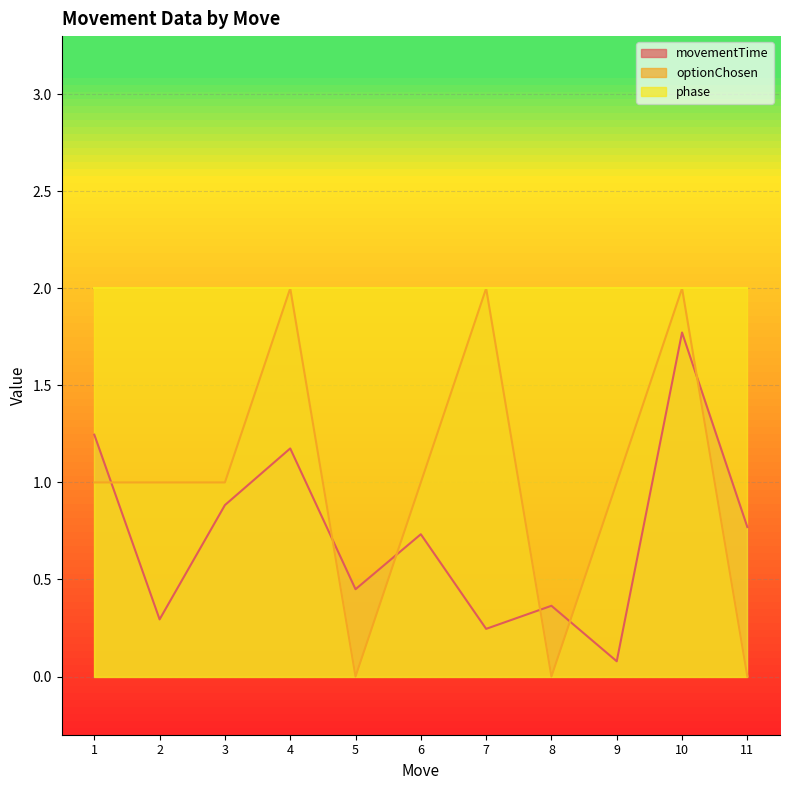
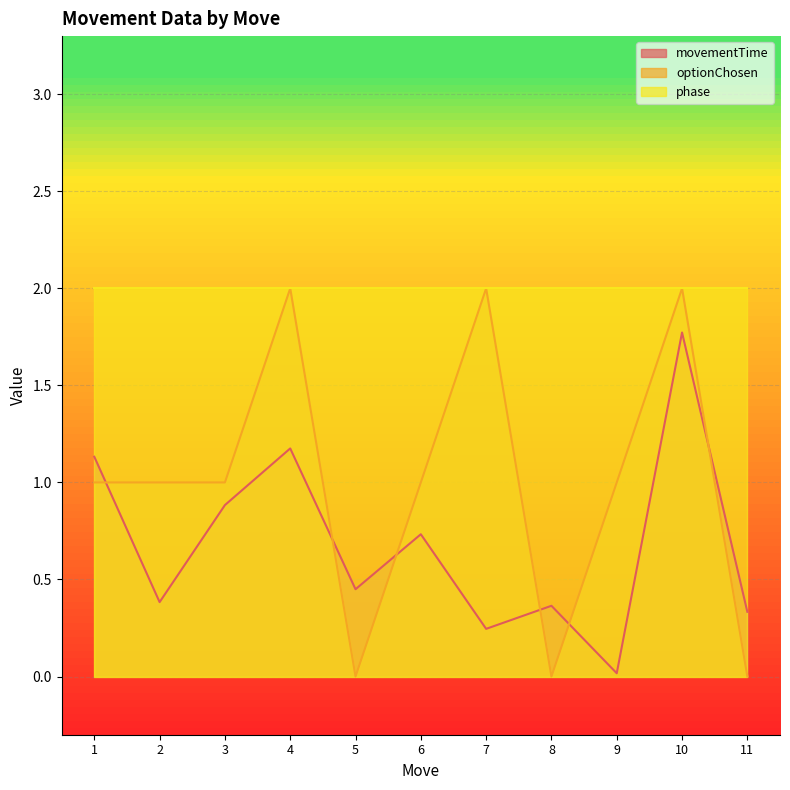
  {
    "movementTime": {
-     "1": 1.25,
-     "2": 0.29,
+     "1": 1.13,
+     "2": 0.38,
      "3": 0.88,
      "4": 1.18,
      "5": 0.45,
      "6": 0.73,
      "7": 0.25,
      "8": 0.36,
-     "9": 0.08,
+     "9": 0.02,
      "10": 1.77,
-     "11": 0.77
+     "11": 0.33
    },
    "optionChosen": {
      "1": 1.00,
      "2": 1.00,
      "3": 1.00,
      "5": 0.00,
      "6": 1.00,
      "8": 0.00,
      "9": 1.00,
      "11": 0.00
    },
    "phase": {
      "1": 2.00,
      "2": 2.00,
      "3": 2.00,
      "5": 2.00,
      "6": 2.00,
      "8": 2.00,
      "9": 2.00,
      "11": 2.00
    }
  }
